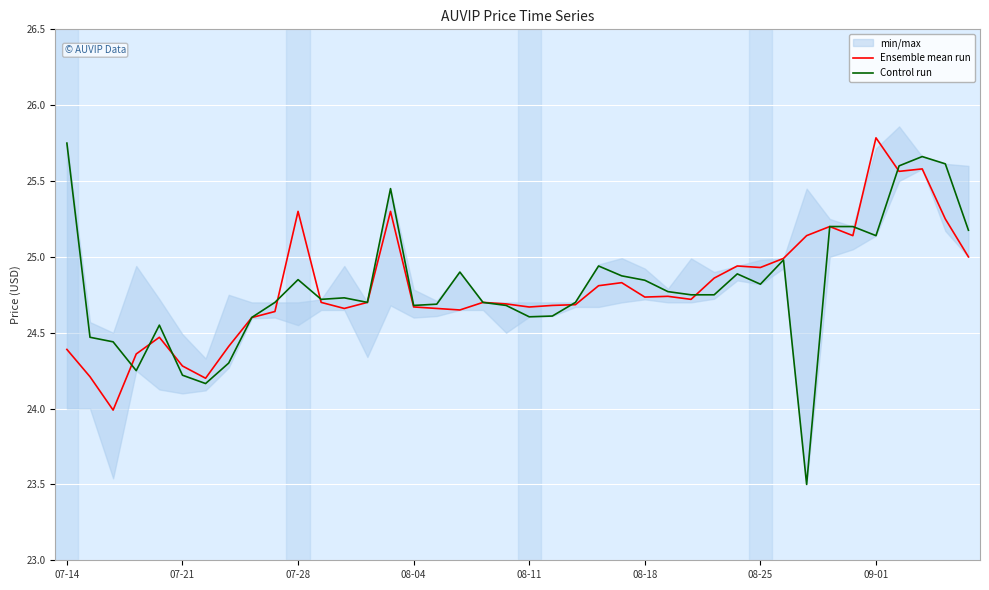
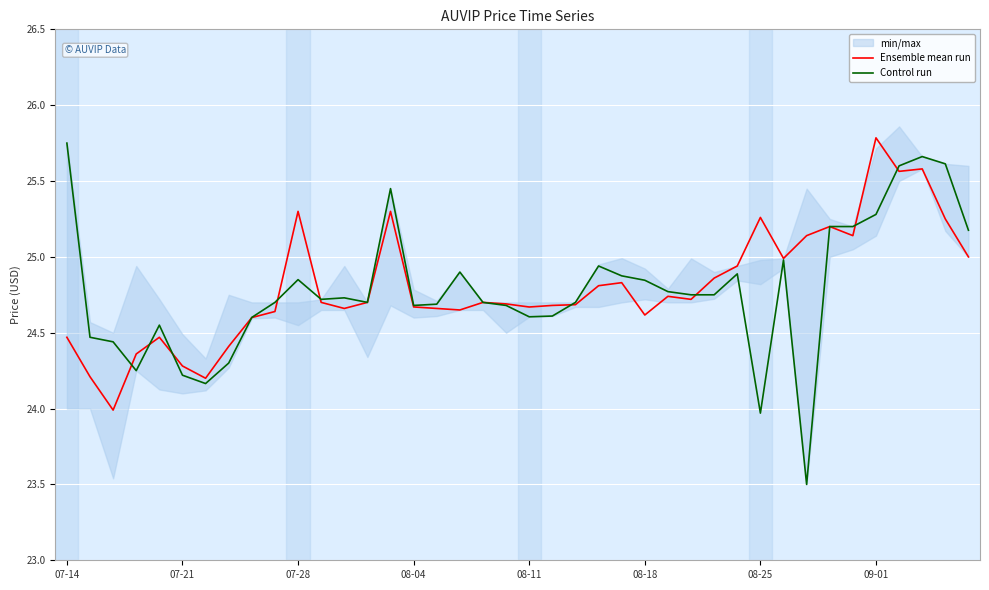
  {
    "Ensemble mean run": {
-     "07-14": 24.39,
+     "07-14": 24.47,
      "07-21": 24.28,
      "07-28": 25.30,
      "08-11": 24.67,
-     "08-18": 24.74,
-     "08-25": 24.93,
+     "08-18": 24.62,
+     "08-25": 25.26,
      "09-01": 25.78
    },
    "Control run": {
      "07-21": 24.22,
      "07-28": 24.85,
      "08-11": 24.61,
      "08-18": 24.85,
-     "08-25": 24.82,
-     "09-01": 25.14
+     "08-25": 23.97,
+     "09-01": 25.28
    }
  }
